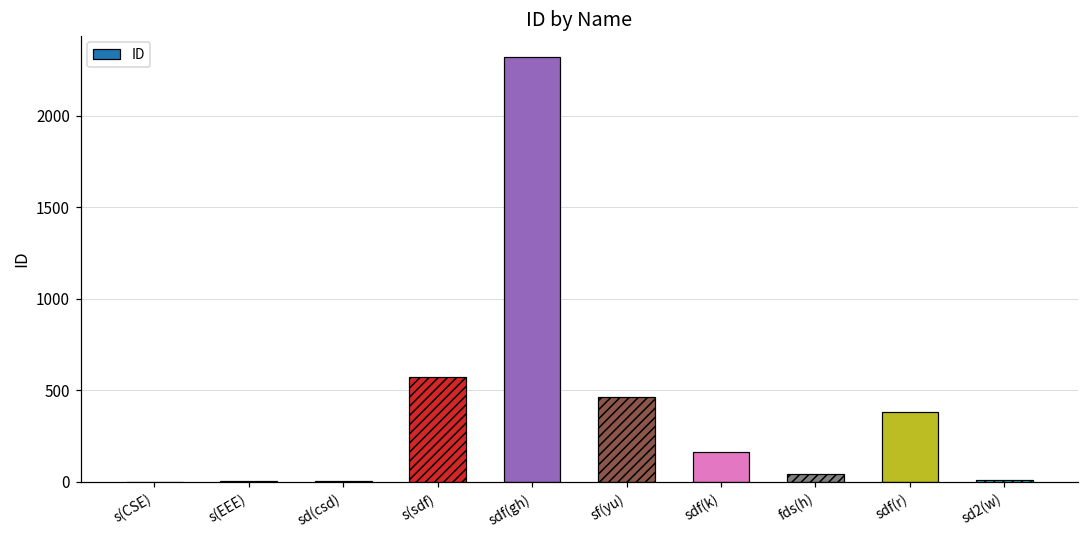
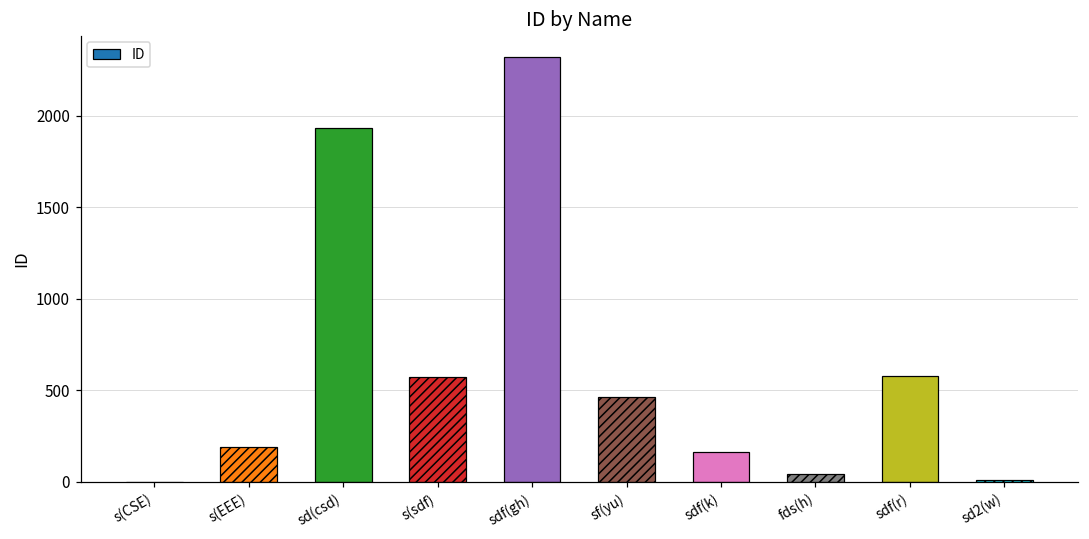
  {
-   "s(EEE)": 0,
-   "sd(csd)": 0,
+   "s(EEE)": 190,
+   "sd(csd)": 1940,
    "s(sdf)": 580,
    "sdf(gh)": 2320,
    "sf(yu)": 460,
    "sdf(k)": 160,
    "fds(h)": 40,
-   "sdf(r)": 380
+   "sdf(r)": 580
  }
